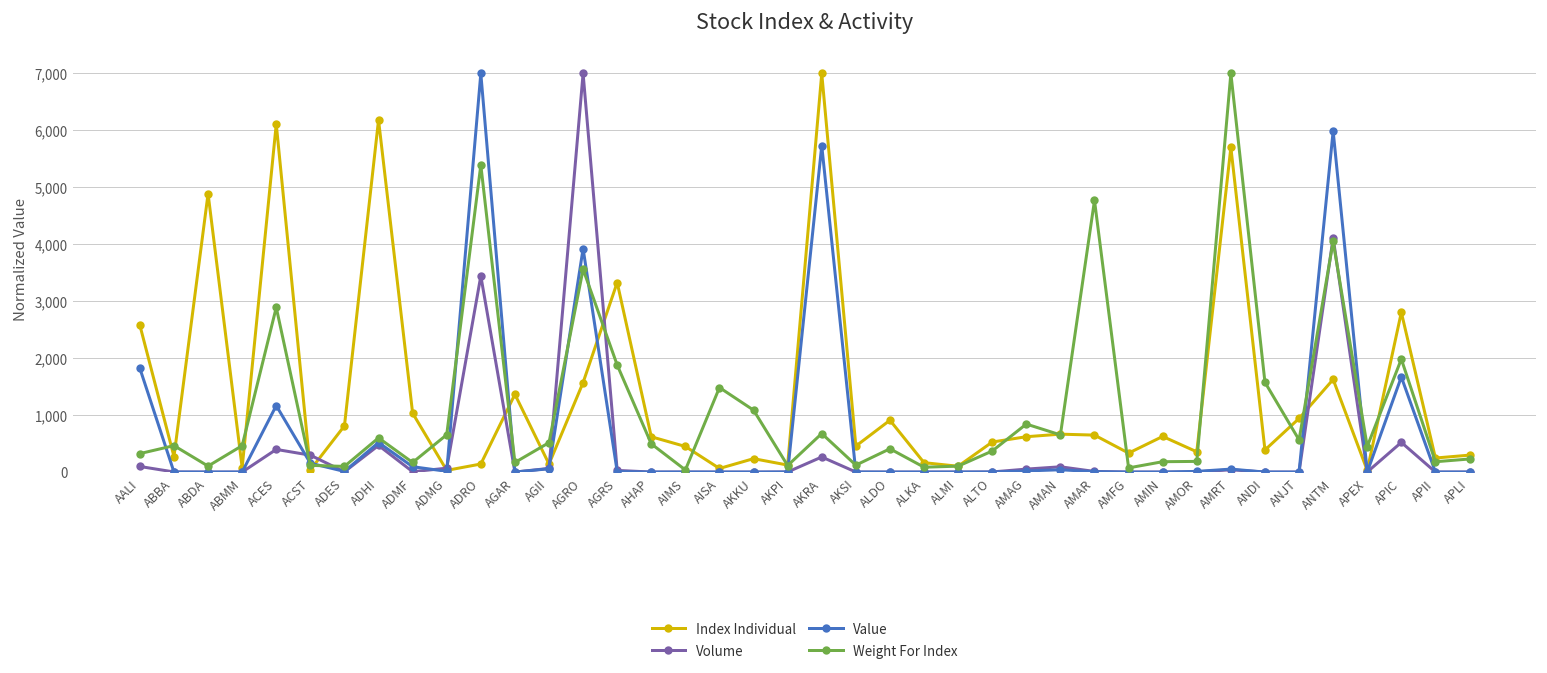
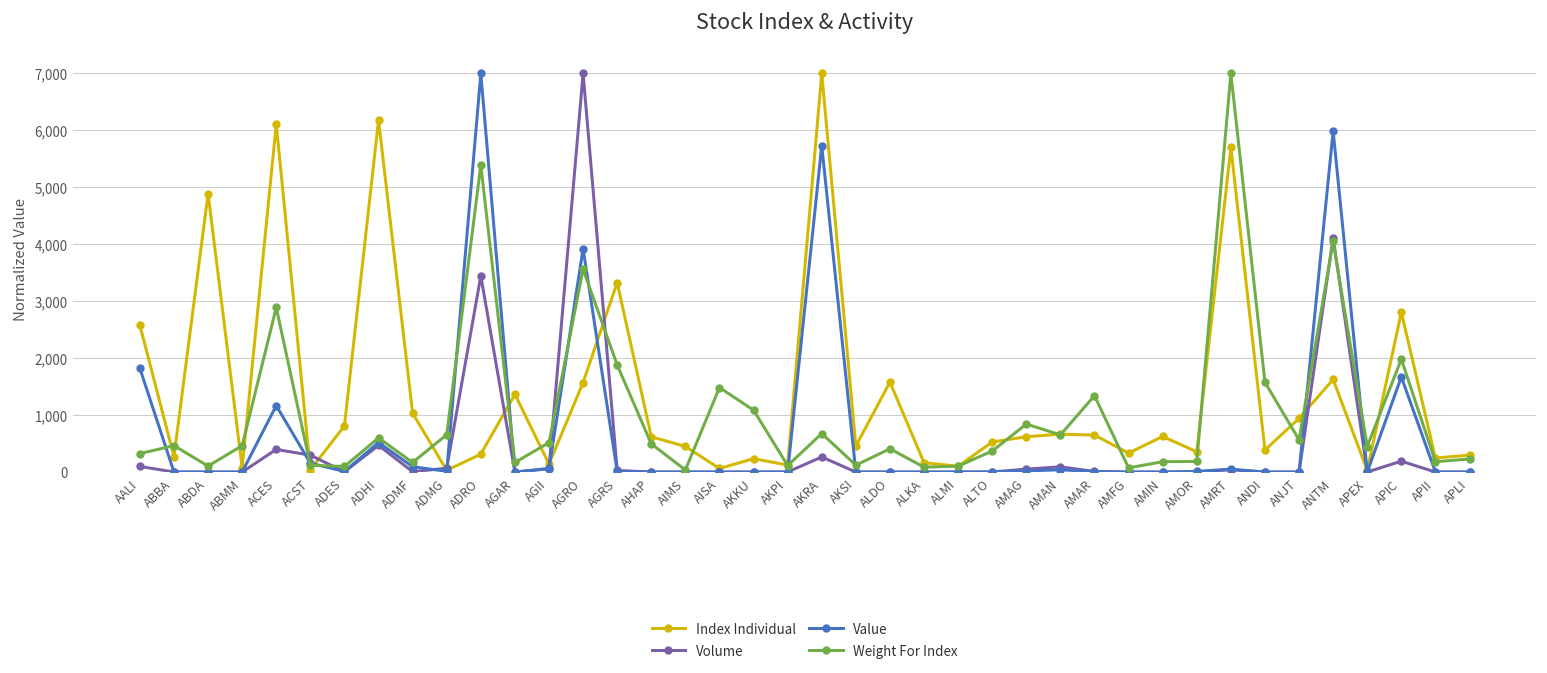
  {
    "Index Individual": {
      "AALI": "2,600",
      "ABBA": "300",
      "ABDA": "4,900",
      "ABMM": "100",
      "ACES": "6,100",
      "ACST": "0",
      "ADES": "800",
      "ADHI": "6,200",
      "ADMF": "1,000",
-     "ADRO": "100",
+     "ADRO": "300",
      "AGAR": "1,400",
      "AGII": "100",
      "AGRO": "1,600",
      "AGRS": "3,300",
      "AHAP": "600",
      "AIMS": "400",
      "AISA": "100",
      "AKKU": "200",
      "AKRA": "7,000",
      "AKSI": "500",
-     "ALDO": "900",
+     "ALDO": "1,600",
      "ALKA": "200",
      "ALTO": "500",
      "AMAG": "600",
      "AMAR": "600",
      "AMFG": "300",
      "AMIN": "600",
      "AMOR": "400",
      "AMRT": "5,700",
      "ANDI": "400",
      "ANJT": "900",
      "ANTM": "1,600",
      "APIC": "2,800",
      "APII": "200",
      "APLI": "300"
    },
    "Volume": {
      "AALI": "100",
      "ACES": "400",
      "ACST": "300",
      "ADMF": "0",
      "ADRO": "3,400",
      "AGRO": "7,000",
      "AKRA": "300",
      "ANTM": "4,100",
-     "APIC": "500"
+     "APIC": "200"
    },
    "Value": {
      "AALI": "1,800",
      "ACES": "1,200",
      "ADMF": "100",
      "ADRO": "7,000",
      "AGRO": "3,900",
      "AKRA": "5,700",
      "ANTM": "6,000",
      "APIC": "1,700"
    },
    "Weight For Index": {
      "AALI": "300",
      "ABBA": "500",
      "ABDA": "100",
      "ABMM": "500",
      "ACES": "2,900",
      "ADES": "100",
      "ADHI": "600",
      "ADMF": "200",
      "ADMG": "700",
      "ADRO": "5,400",
      "AGAR": "200",
      "AGII": "500",
      "AGRO": "3,600",
      "AGRS": "1,900",
      "AHAP": "500",
      "AISA": "1,500",
      "AKKU": "1,100",
      "AKRA": "700",
      "AKSI": "100",
      "ALDO": "400",
      "ALKA": "100",
      "ALTO": "400",
      "AMAG": "800",
-     "AMAR": "4,800",
+     "AMAR": "1,300",
      "AMFG": "100",
      "AMIN": "200",
      "AMOR": "200",
      "AMRT": "7,000",
      "ANDI": "1,600",
      "ANJT": "600",
      "ANTM": "4,100",
      "APEX": "400",
      "APIC": "2,000",
      "APII": "200",
      "APLI": "200"
    }
  }
